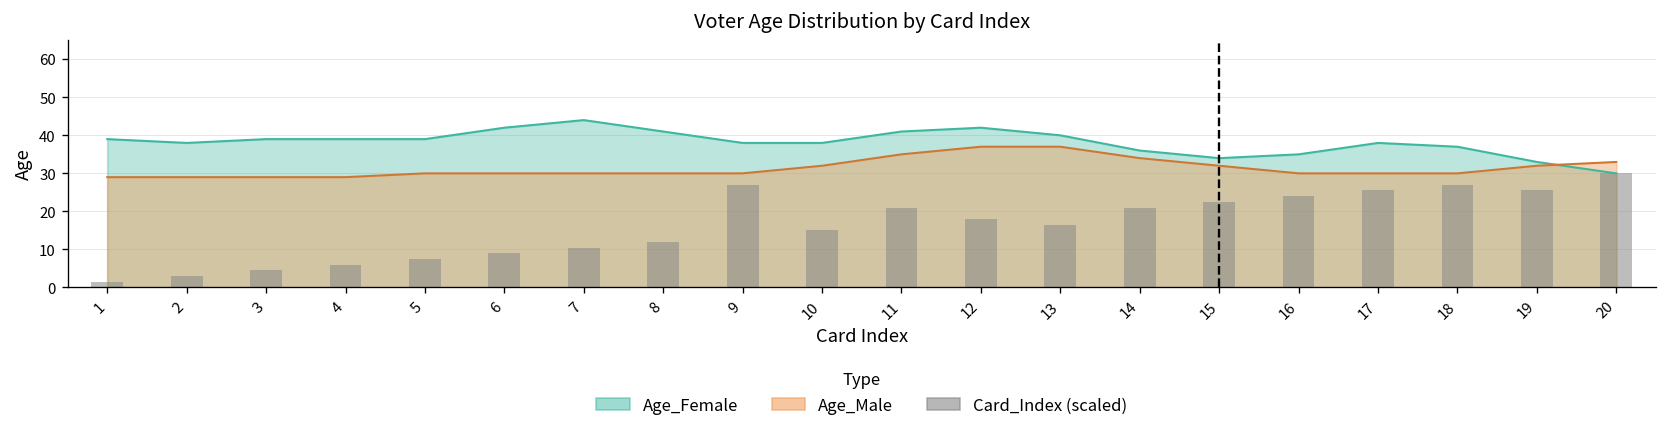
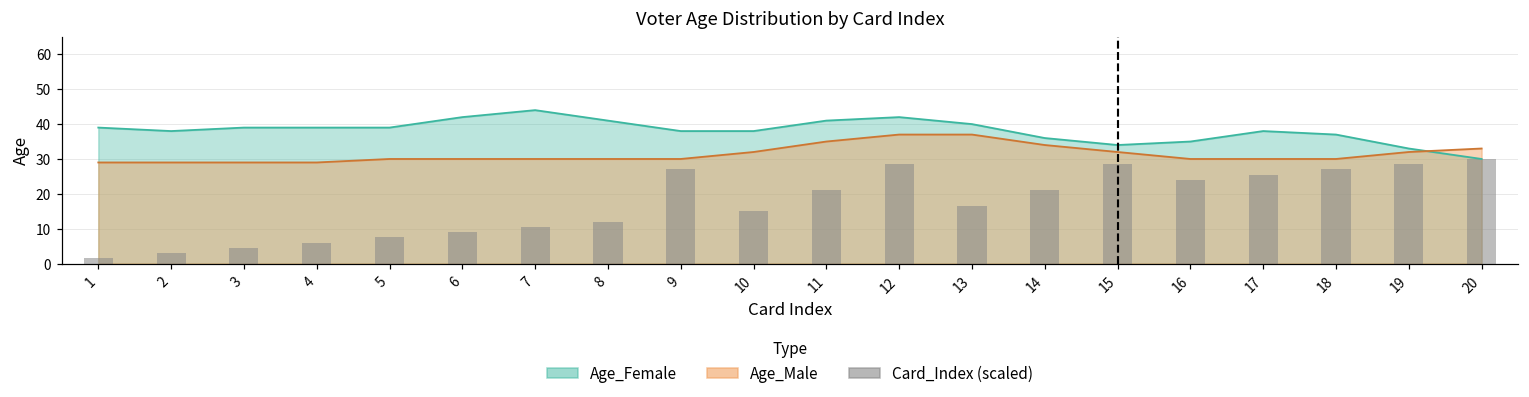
  {
    "Card_Index (scaled)": {
      "1": 2,
      "2": 3,
      "3": 5,
      "4": 6,
      "5": 8,
      "6": 9,
      "7": 11,
      "8": 12,
      "9": 27,
      "10": 15,
      "11": 21,
-     "12": 18,
+     "12": 29,
      "13": 17,
      "14": 21,
-     "15": 23,
+     "15": 29,
      "16": 24,
      "17": 26,
      "18": 27,
-     "19": 26,
+     "19": 29,
      "20": 30
    },
    "Age_Female": {
      "1": 39,
      "2": 38,
      "3": 39,
      "4": 39,
      "5": 39,
      "6": 42,
      "7": 44,
      "8": 41,
      "9": 38,
      "10": 38,
      "11": 41,
      "12": 42,
      "13": 40,
      "14": 36,
      "15": 34,
      "16": 35,
      "17": 38,
      "18": 37,
      "19": 33,
      "20": 30
    },
    "Age_Male": {
      "1": 29,
      "2": 29,
      "3": 29,
      "4": 29,
      "5": 30,
      "6": 30,
      "7": 30,
      "8": 30,
      "9": 30,
      "10": 32,
      "11": 35,
      "12": 37,
      "13": 37,
      "14": 34,
      "15": 32,
      "16": 30,
      "17": 30,
      "18": 30,
      "19": 32,
      "20": 33
    }
  }
